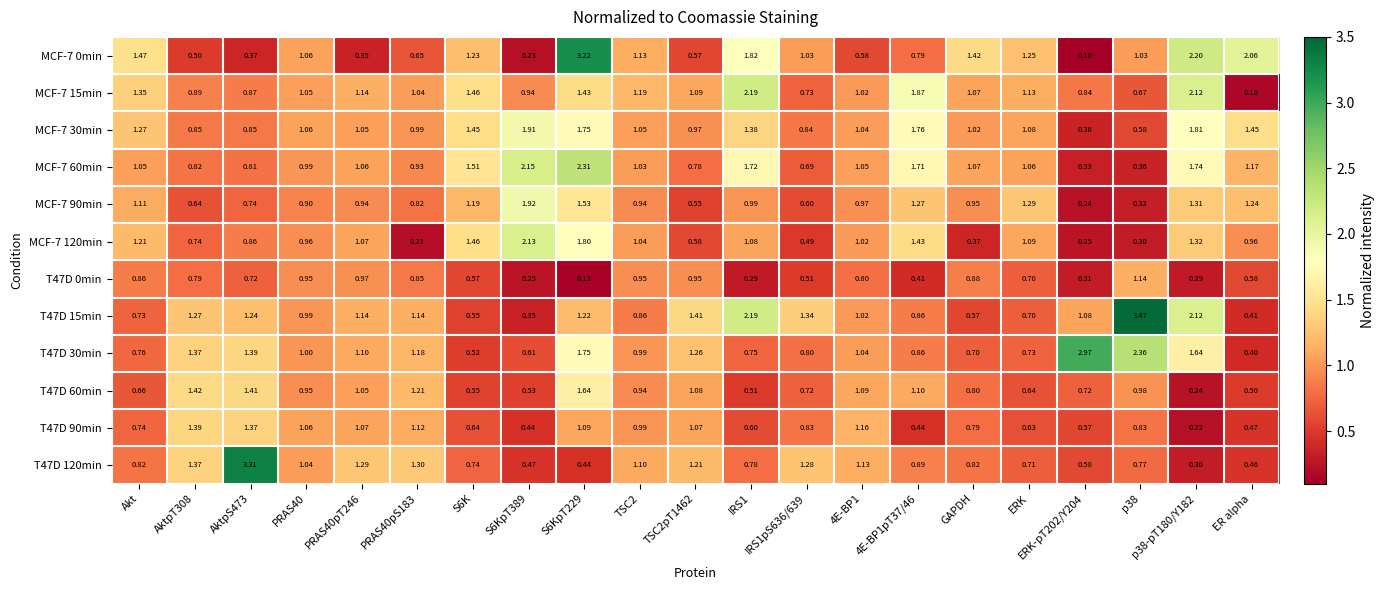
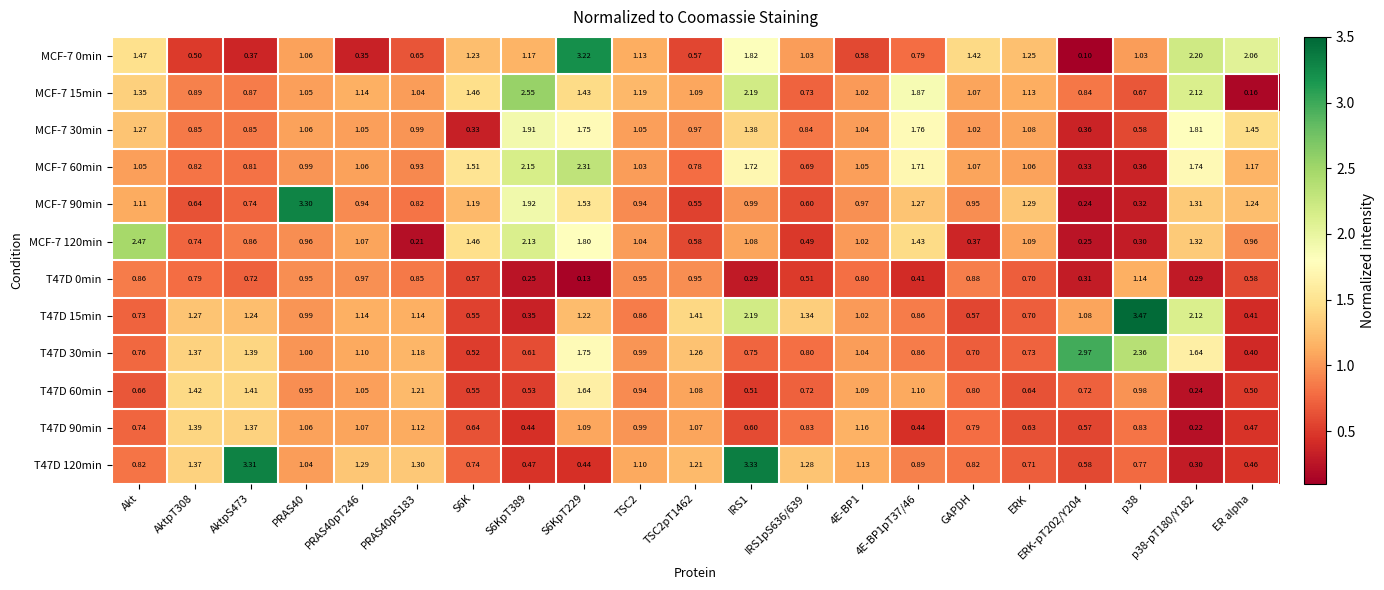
  {
    "MCF-7 0min": {
      "Akt": 1.47,
      "AktpT308": 0.50,
      "AktpS473": 0.37,
      "PRAS40": 1.06,
      "PRAS40pT246": 0.35,
      "PRAS40pS183": 0.65,
      "S6K": 1.23,
-     "S6KpT389": 0.23,
+     "S6KpT389": 1.17,
      "S6KpT229": 3.22,
      "TSC2": 1.13,
      "TSC2pT1462": 0.57,
      "IRS1": 1.82,
      "IRS1pS636/639": 1.03,
      "4E-BP1": 0.58,
      "4E-BP1pT37/46": 0.79,
      "GAPDH": 1.42,
      "ERK": 1.25,
      "ERK-pT202/Y204": 0.10,
      "p38": 1.03,
      "p38-pT180/Y182": 2.20,
      "ER alpha": 2.06
    },
    "MCF-7 15min": {
      "Akt": 1.35,
      "AktpT308": 0.89,
      "AktpS473": 0.87,
      "PRAS40": 1.05,
      "PRAS40pT246": 1.14,
      "PRAS40pS183": 1.04,
      "S6K": 1.46,
-     "S6KpT389": 0.94,
+     "S6KpT389": 2.55,
      "S6KpT229": 1.43,
      "TSC2": 1.19,
      "TSC2pT1462": 1.09,
      "IRS1": 2.19,
      "IRS1pS636/639": 0.73,
      "4E-BP1": 1.02,
      "4E-BP1pT37/46": 1.87,
      "GAPDH": 1.07,
      "ERK": 1.13,
      "ERK-pT202/Y204": 0.84,
      "p38": 0.67,
      "p38-pT180/Y182": 2.12,
      "ER alpha": 0.16
    },
    "MCF-7 30min": {
      "Akt": 1.27,
      "AktpT308": 0.85,
      "AktpS473": 0.85,
      "PRAS40": 1.06,
      "PRAS40pT246": 1.05,
      "PRAS40pS183": 0.99,
-     "S6K": 1.45,
+     "S6K": 0.33,
      "S6KpT389": 1.91,
      "S6KpT229": 1.75,
      "TSC2": 1.05,
      "TSC2pT1462": 0.97,
      "IRS1": 1.38,
      "IRS1pS636/639": 0.84,
      "4E-BP1": 1.04,
      "4E-BP1pT37/46": 1.76,
      "GAPDH": 1.02,
      "ERK": 1.08,
      "ERK-pT202/Y204": 0.36,
      "p38": 0.58,
      "p38-pT180/Y182": 1.81,
      "ER alpha": 1.45
    },
    "MCF-7 90min": {
      "Akt": 1.11,
      "AktpT308": 0.64,
      "AktpS473": 0.74,
-     "PRAS40": 0.90,
+     "PRAS40": 3.30,
      "PRAS40pT246": 0.94,
      "PRAS40pS183": 0.82,
      "S6K": 1.19,
      "S6KpT389": 1.92,
      "S6KpT229": 1.53,
      "TSC2": 0.94,
      "TSC2pT1462": 0.55,
      "IRS1": 0.99,
      "IRS1pS636/639": 0.60,
      "4E-BP1": 0.97,
      "4E-BP1pT37/46": 1.27,
      "GAPDH": 0.95,
      "ERK": 1.29,
      "ERK-pT202/Y204": 0.24,
      "p38": 0.32,
      "p38-pT180/Y182": 1.31,
      "ER alpha": 1.24
    },
    "MCF-7 120min": {
-     "Akt": 1.21,
+     "Akt": 2.47,
      "AktpT308": 0.74,
      "AktpS473": 0.86,
      "PRAS40": 0.96,
      "PRAS40pT246": 1.07,
      "PRAS40pS183": 0.21,
      "S6K": 1.46,
      "S6KpT389": 2.13,
      "S6KpT229": 1.80,
      "TSC2": 1.04,
      "TSC2pT1462": 0.58,
      "IRS1": 1.08,
      "IRS1pS636/639": 0.49,
      "4E-BP1": 1.02,
      "4E-BP1pT37/46": 1.43,
      "GAPDH": 0.37,
      "ERK": 1.09,
      "ERK-pT202/Y204": 0.25,
      "p38": 0.30,
      "p38-pT180/Y182": 1.32,
      "ER alpha": 0.96
    },
    "T47D 120min": {
      "Akt": 0.82,
      "AktpT308": 1.37,
      "AktpS473": 3.31,
      "PRAS40": 1.04,
      "PRAS40pT246": 1.29,
      "PRAS40pS183": 1.30,
      "S6K": 0.74,
      "S6KpT389": 0.47,
      "S6KpT229": 0.44,
      "TSC2": 1.10,
      "TSC2pT1462": 1.21,
-     "IRS1": 0.78,
+     "IRS1": 3.33,
      "IRS1pS636/639": 1.28,
      "4E-BP1": 1.13,
      "4E-BP1pT37/46": 0.89,
      "GAPDH": 0.82,
      "ERK": 0.71,
      "ERK-pT202/Y204": 0.58,
      "p38": 0.77,
      "p38-pT180/Y182": 0.30,
      "ER alpha": 0.46
    }
  }
